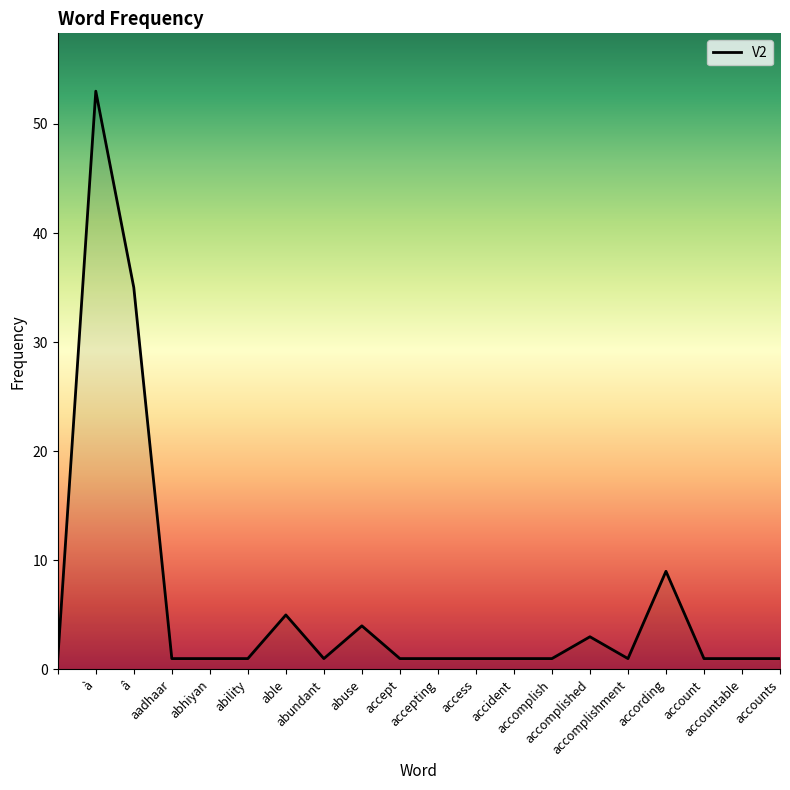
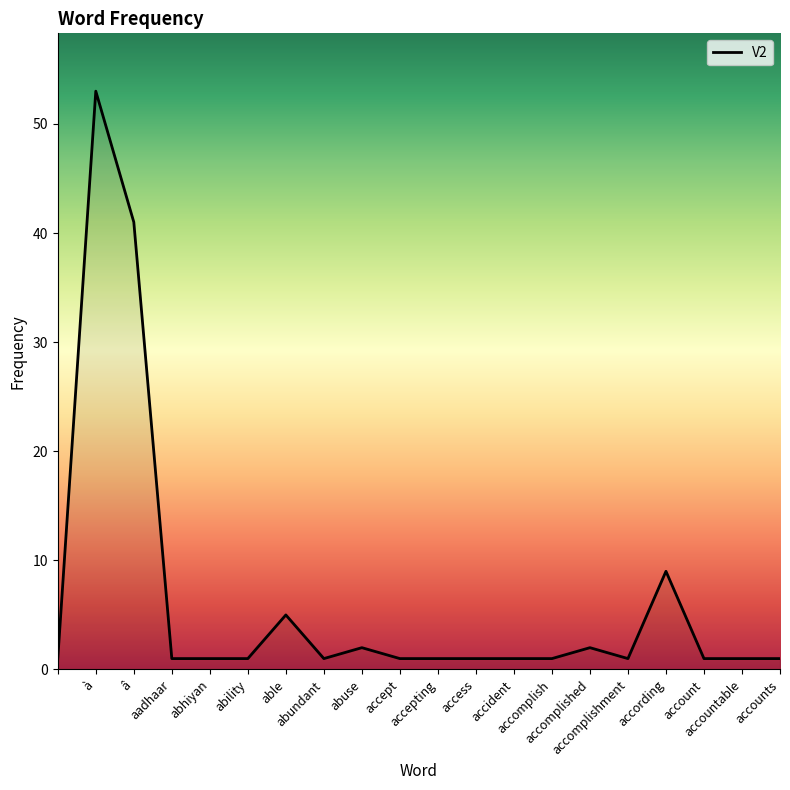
  {
    "à": 53,
-   "â": 35,
+   "â": 41,
    "aadhaar": 1,
    "abhiyan": 1,
    "ability": 1,
    "able": 5,
    "abundant": 1,
-   "abuse": 4,
+   "abuse": 2,
    "accept": 1,
    "accepting": 1,
    "access": 1,
    "accident": 1,
    "accomplish": 1,
-   "accomplished": 3,
+   "accomplished": 2,
    "accomplishment": 1,
    "according": 9,
    "account": 1,
    "accountable": 1,
    "accounts": 1
  }
